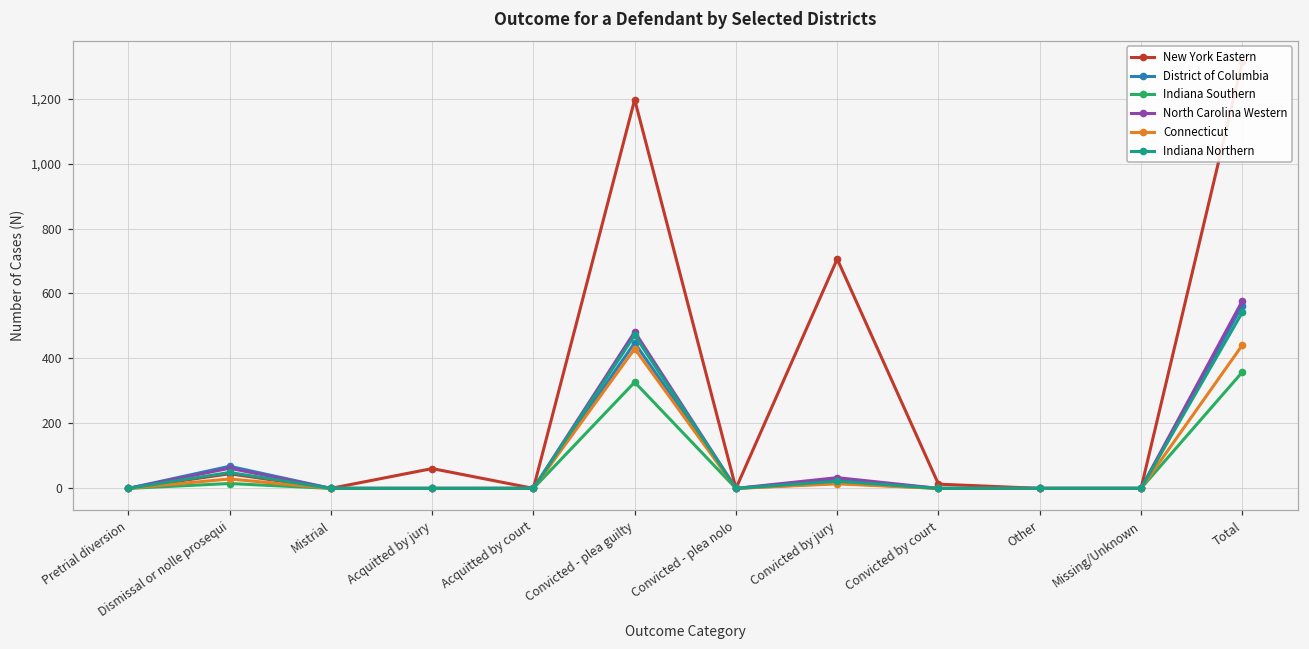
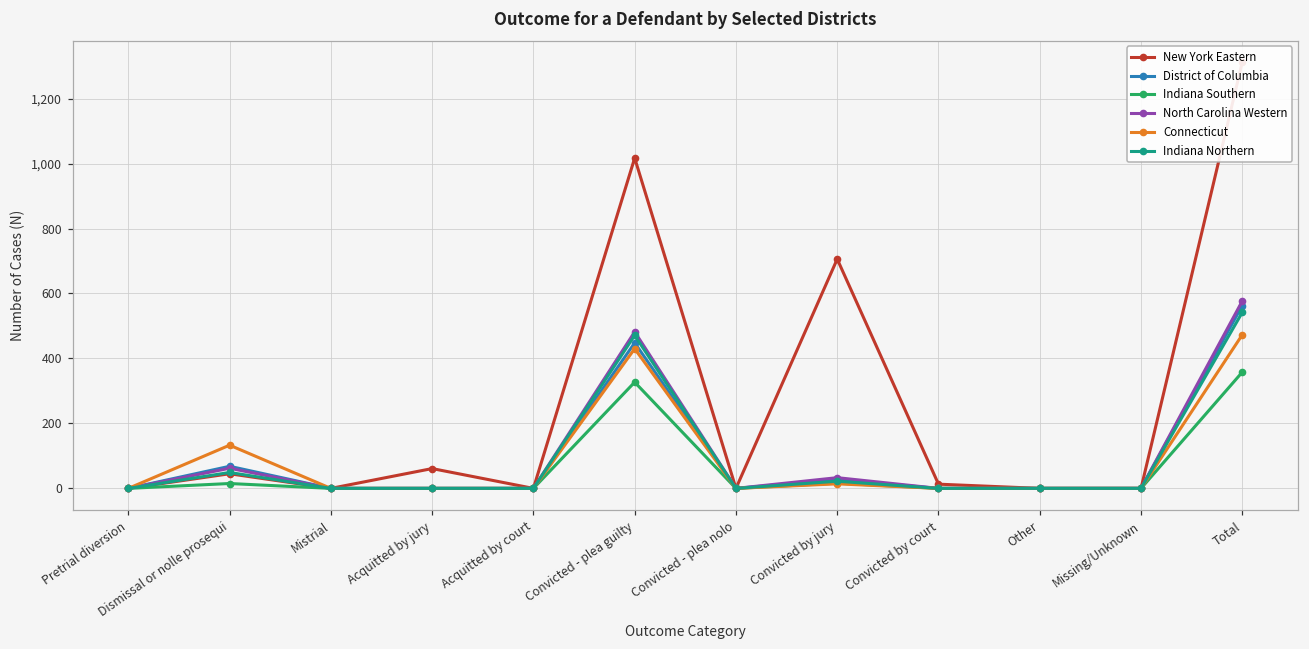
  {
    "New York Eastern": {
      "Acquitted by jury": "60",
-     "Convicted - plea guilty": "1,200",
+     "Convicted - plea guilty": "1,020",
      "Convicted by jury": "710",
      "Convicted by court": "10"
    },
    "District of Columbia": {
      "Convicted - plea guilty": "450",
      "Total": "560"
    },
    "North Carolina Western": {
      "Convicted - plea guilty": "480",
      "Total": "580"
    },
    "Connecticut": {
-     "Dismissal or nolle prosequi": "30",
+     "Dismissal or nolle prosequi": "130",
      "Convicted - plea guilty": "430",
-     "Total": "440"
+     "Total": "470"
    }
  }
